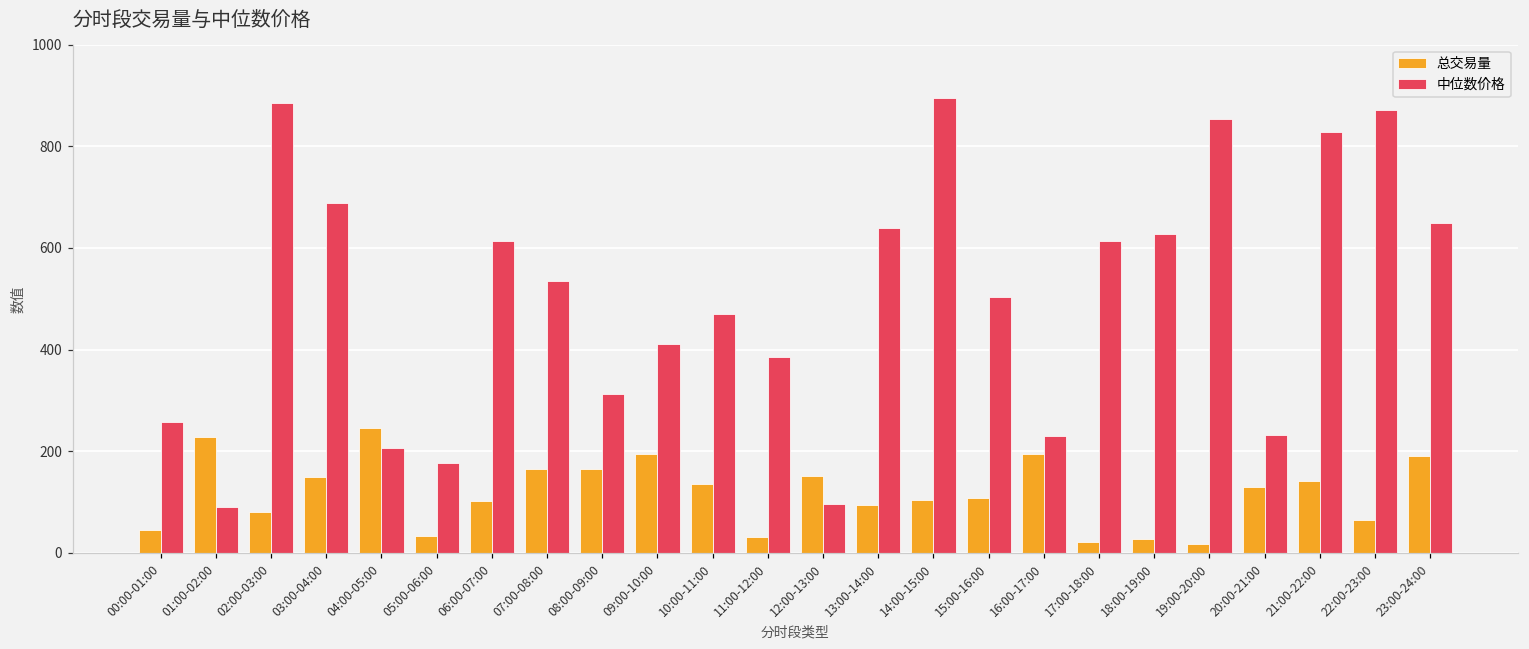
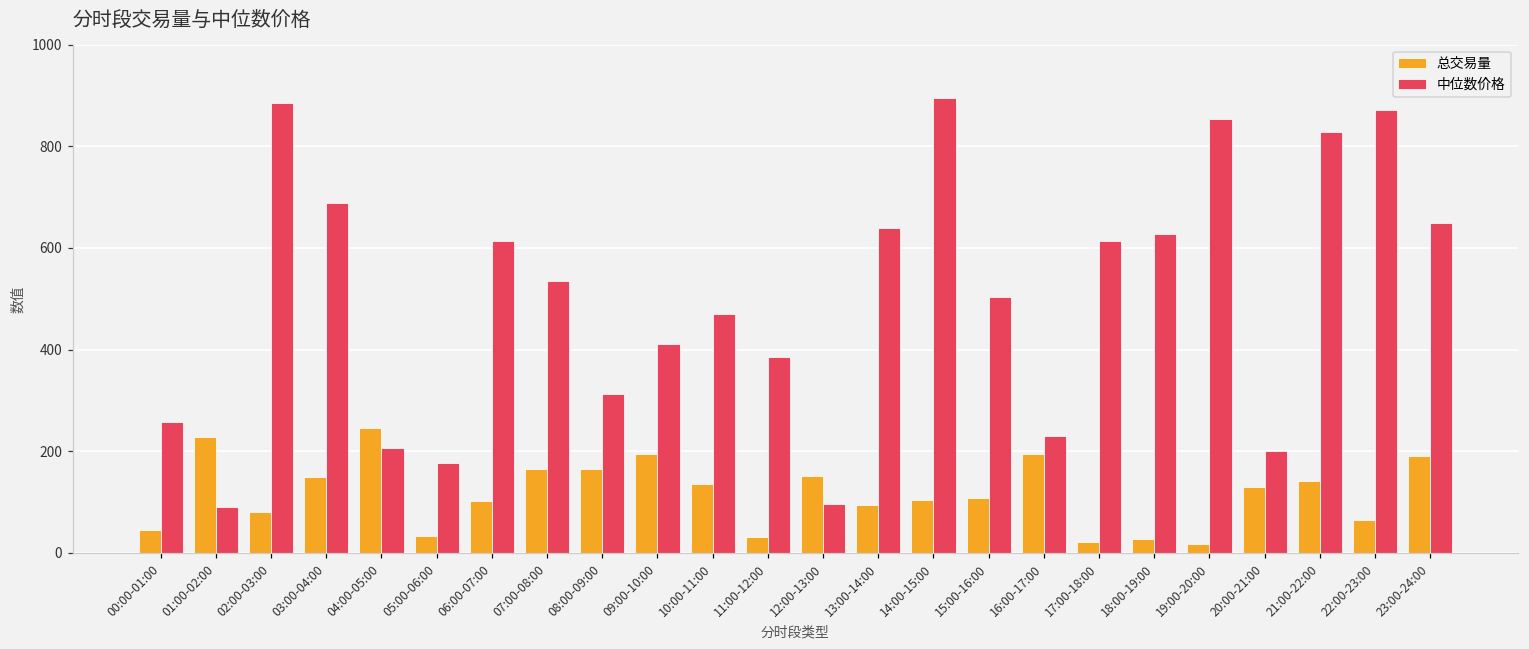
  {
    "总交易量": {
      "00:00-01:00": 40,
      "01:00-02:00": 230,
      "02:00-03:00": 80,
      "03:00-04:00": 150,
      "04:00-05:00": 250,
      "05:00-06:00": 30,
      "06:00-07:00": 100,
      "07:00-08:00": 170,
      "08:00-09:00": 160,
      "09:00-10:00": 190,
      "10:00-11:00": 140,
      "11:00-12:00": 30,
      "12:00-13:00": 150,
      "13:00-14:00": 90,
      "14:00-15:00": 100,
      "15:00-16:00": 110,
      "16:00-17:00": 190,
      "17:00-18:00": 20,
      "18:00-19:00": 30,
      "19:00-20:00": 20,
      "20:00-21:00": 130,
      "21:00-22:00": 140,
      "22:00-23:00": 60,
      "23:00-24:00": 190
    },
    "中位数价格": {
      "00:00-01:00": 260,
      "01:00-02:00": 90,
      "02:00-03:00": 890,
      "03:00-04:00": 690,
      "04:00-05:00": 210,
      "05:00-06:00": 180,
      "06:00-07:00": 610,
      "07:00-08:00": 530,
      "08:00-09:00": 310,
      "09:00-10:00": 410,
      "10:00-11:00": 470,
      "11:00-12:00": 390,
      "12:00-13:00": 100,
      "13:00-14:00": 640,
      "14:00-15:00": 890,
      "15:00-16:00": 500,
      "16:00-17:00": 230,
      "17:00-18:00": 610,
      "18:00-19:00": 630,
      "19:00-20:00": 850,
-     "20:00-21:00": 230,
+     "20:00-21:00": 200,
      "21:00-22:00": 830,
      "22:00-23:00": 870,
      "23:00-24:00": 650
    }
  }
